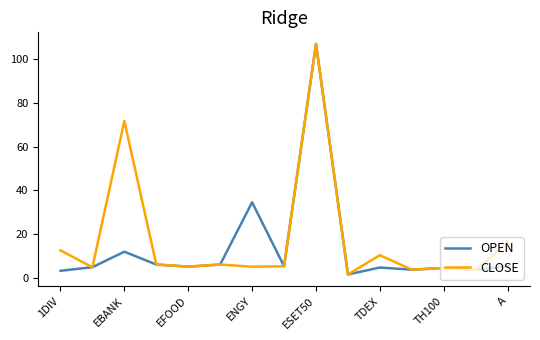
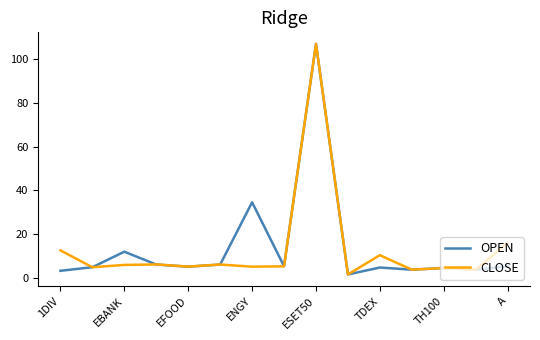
  {
    "OPEN": {
      "1DIV": 3,
      "EBANK": 12,
      "ENGY": 35,
      "TDEX": 5
    },
    "CLOSE": {
      "1DIV": 13,
-     "EBANK": 72,
+     "EBANK": 6,
      "ENGY": 5,
      "TDEX": 11
    }
  }
